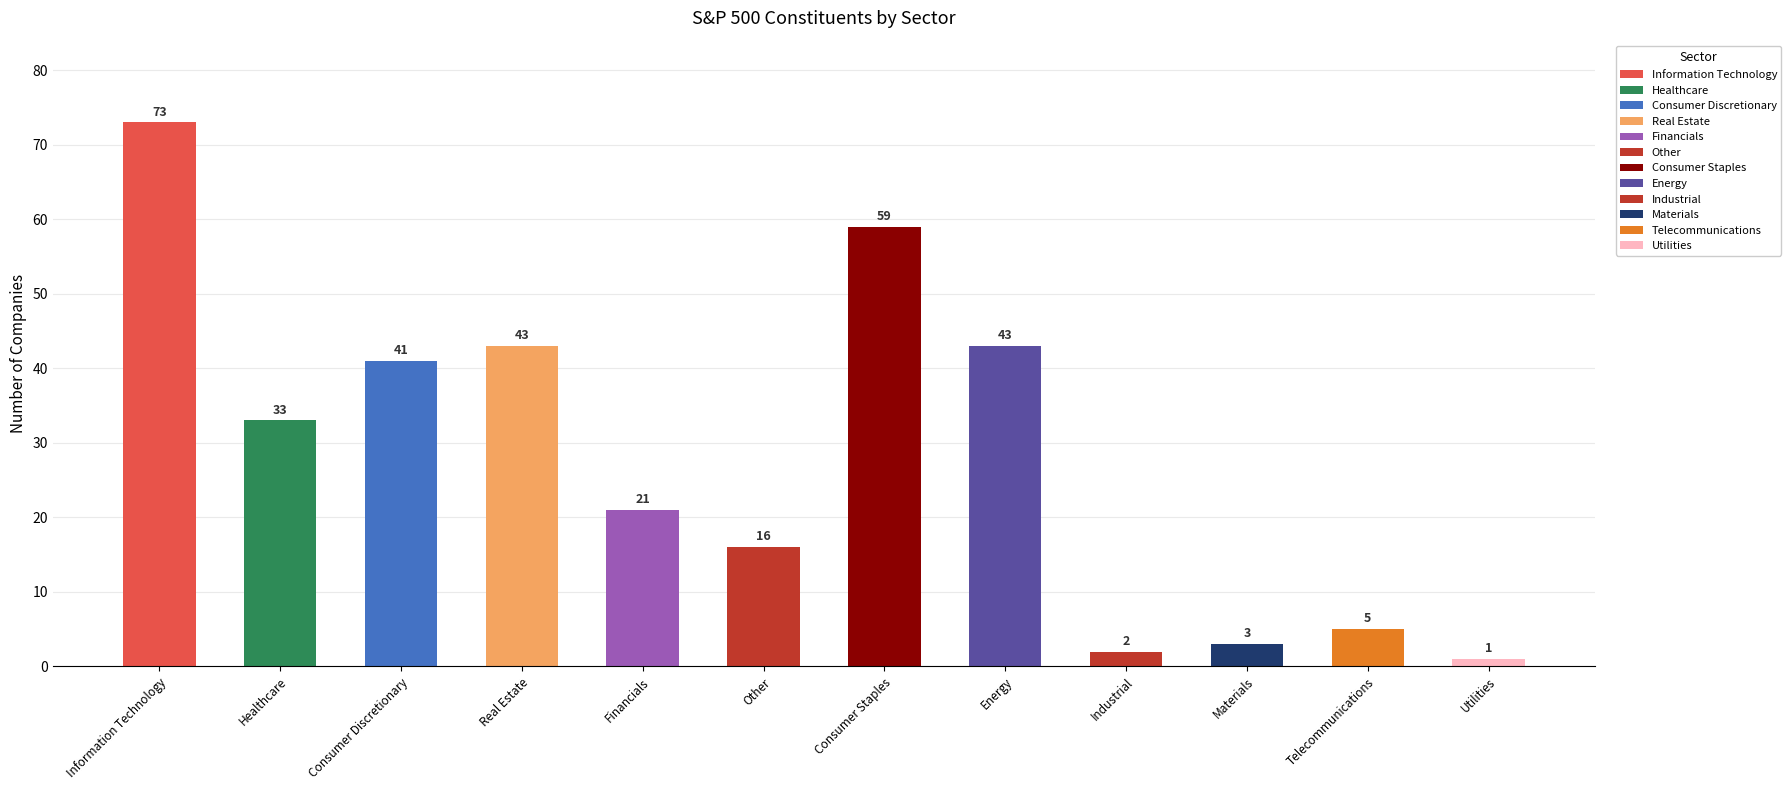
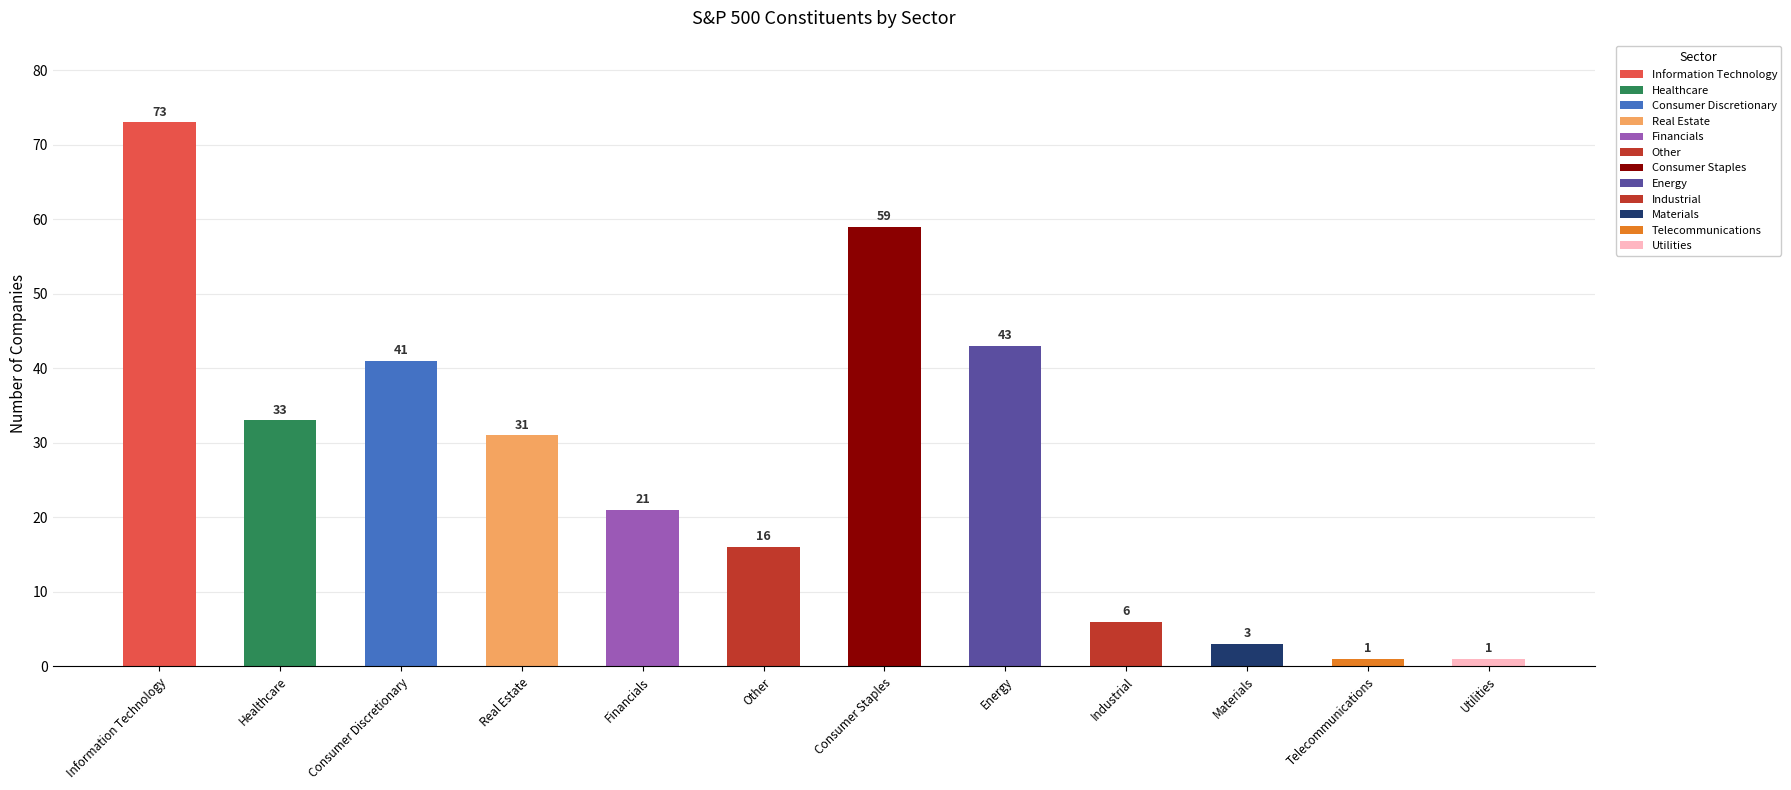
  {
    "Information Technology": 73,
    "Healthcare": 33,
    "Consumer Discretionary": 41,
-   "Real Estate": 43,
+   "Real Estate": 31,
    "Financials": 21,
    "Other": 16,
    "Consumer Staples": 59,
    "Energy": 43,
-   "Industrial": 2,
+   "Industrial": 6,
    "Materials": 3,
-   "Telecommunications": 5,
+   "Telecommunications": 1,
    "Utilities": 1
  }
